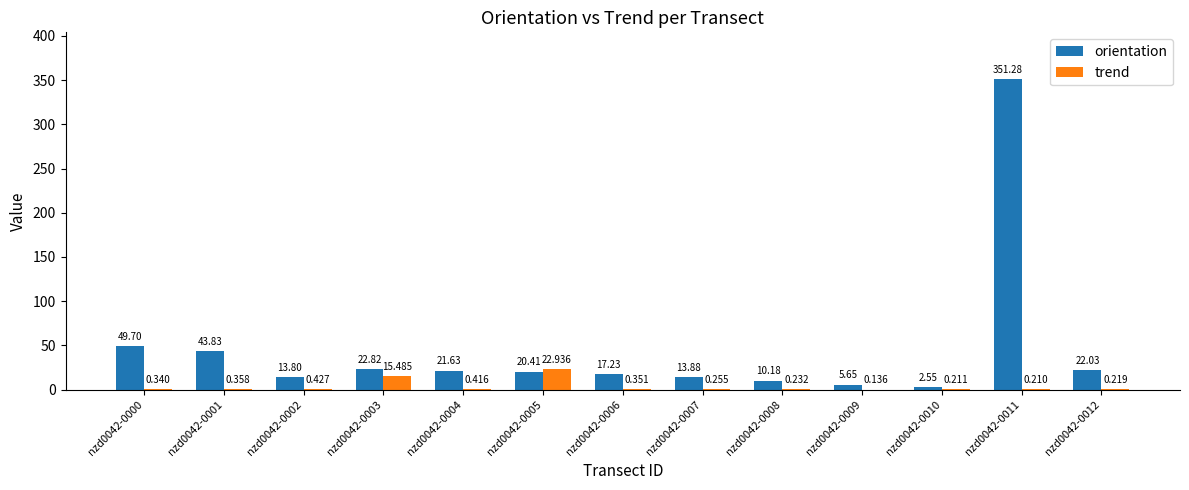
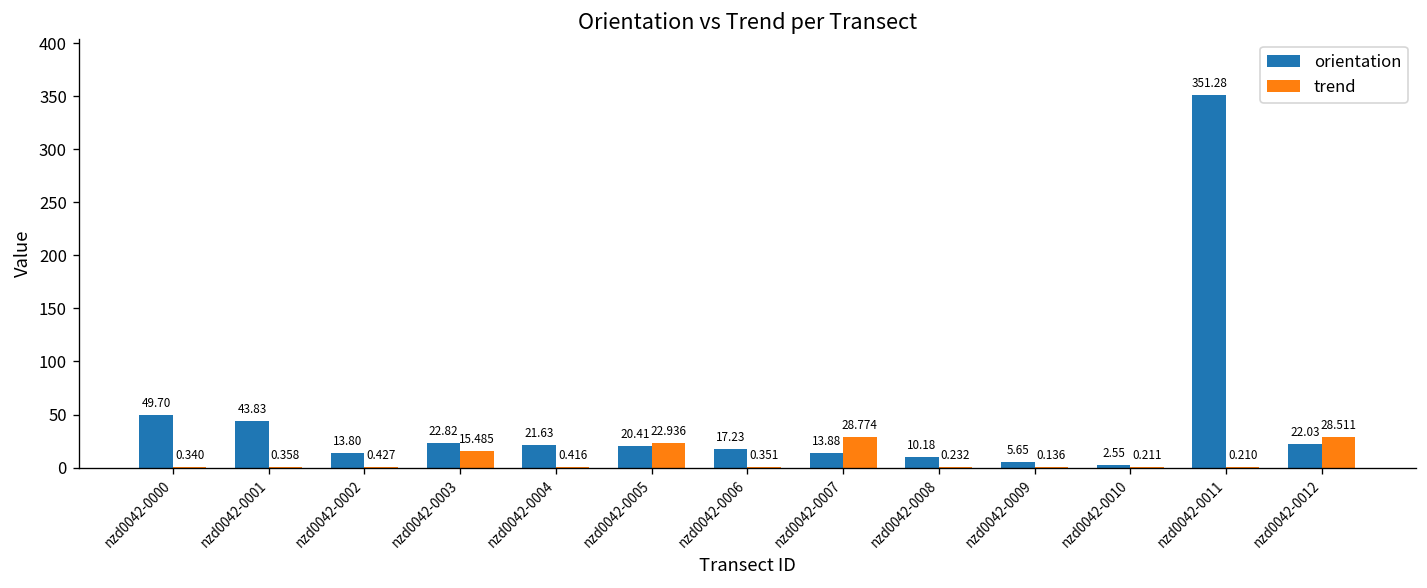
  {
    "orientation": {
      "nzd0042-0000": 49.70,
      "nzd0042-0001": 43.83,
      "nzd0042-0002": 13.80,
      "nzd0042-0003": 22.82,
      "nzd0042-0004": 21.63,
      "nzd0042-0005": 20.41,
      "nzd0042-0006": 17.23,
      "nzd0042-0007": 13.88,
      "nzd0042-0008": 10.18,
      "nzd0042-0009": 5.65,
      "nzd0042-0010": 2.55,
      "nzd0042-0011": 351.28,
      "nzd0042-0012": 22.03
    },
    "trend": {
      "nzd0042-0000": 0.340,
      "nzd0042-0001": 0.358,
      "nzd0042-0002": 0.427,
      "nzd0042-0003": 15.485,
      "nzd0042-0004": 0.416,
      "nzd0042-0005": 22.936,
      "nzd0042-0006": 0.351,
-     "nzd0042-0007": 0.255,
+     "nzd0042-0007": 28.774,
      "nzd0042-0008": 0.232,
      "nzd0042-0009": 0.136,
      "nzd0042-0010": 0.211,
      "nzd0042-0011": 0.210,
-     "nzd0042-0012": 0.219
+     "nzd0042-0012": 28.511
    }
  }
